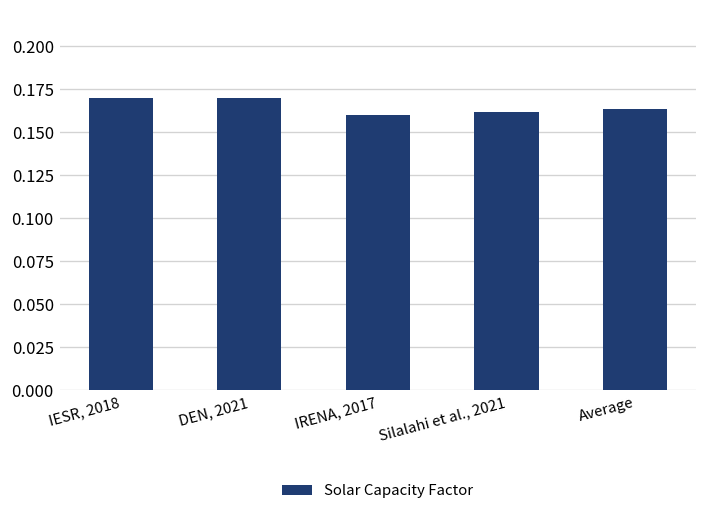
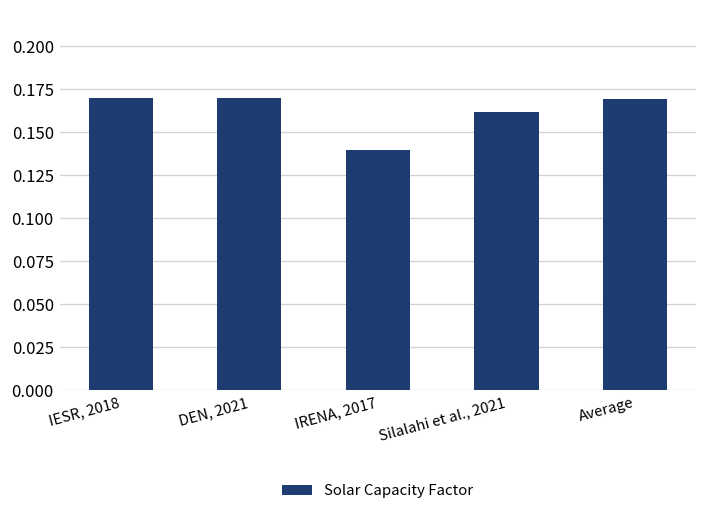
  {
    "IESR, 2018": 0.170,
    "DEN, 2021": 0.170,
-   "IRENA, 2017": 0.16,
+   "IRENA, 2017": 0.14,
    "Silalahi et al., 2021": 0.162,
-   "Average": 0.164
+   "Average": 0.169
  }
